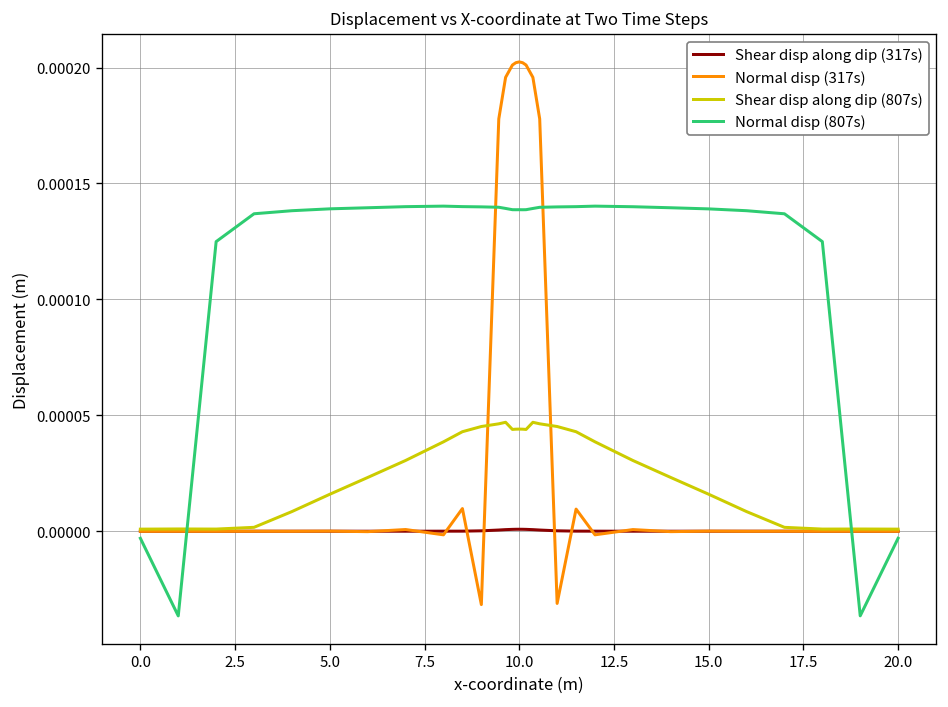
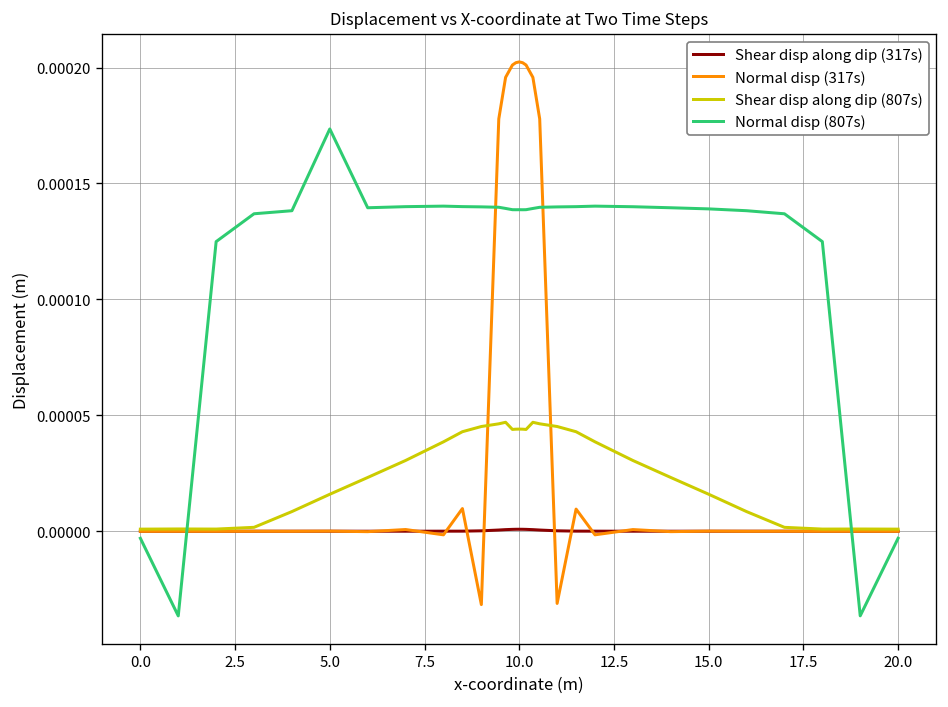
  {
    "Shear disp along dip (317s)": {
      "10.0": 0.000001
    },
    "Normal disp (317s)": {
      "10.0": 0.000202
    },
    "Shear disp along dip (807s)": {
      "5.0": 0.000016,
      "10.0": 0.000044,
      "15.0": 0.000016
    },
    "Normal disp (807s)": {
      "0.0": -0.000003,
-     "5.0": 0.000139,
+     "5.0": 0.000174,
      "10.0": 0.000139,
      "15.0": 0.000139,
      "20.0": -0.000003
    }
  }
